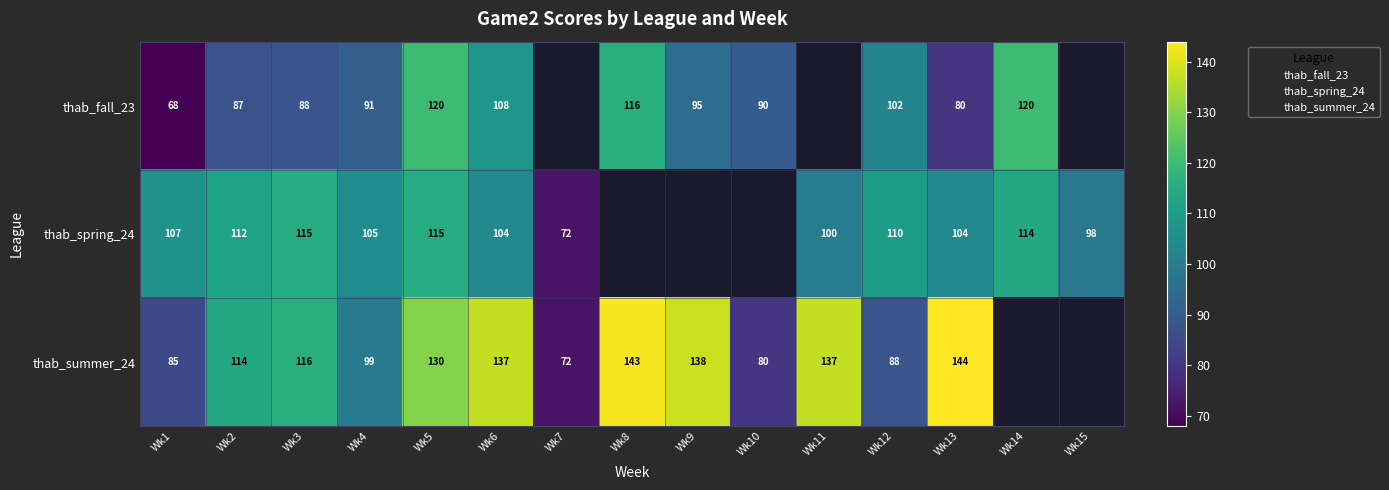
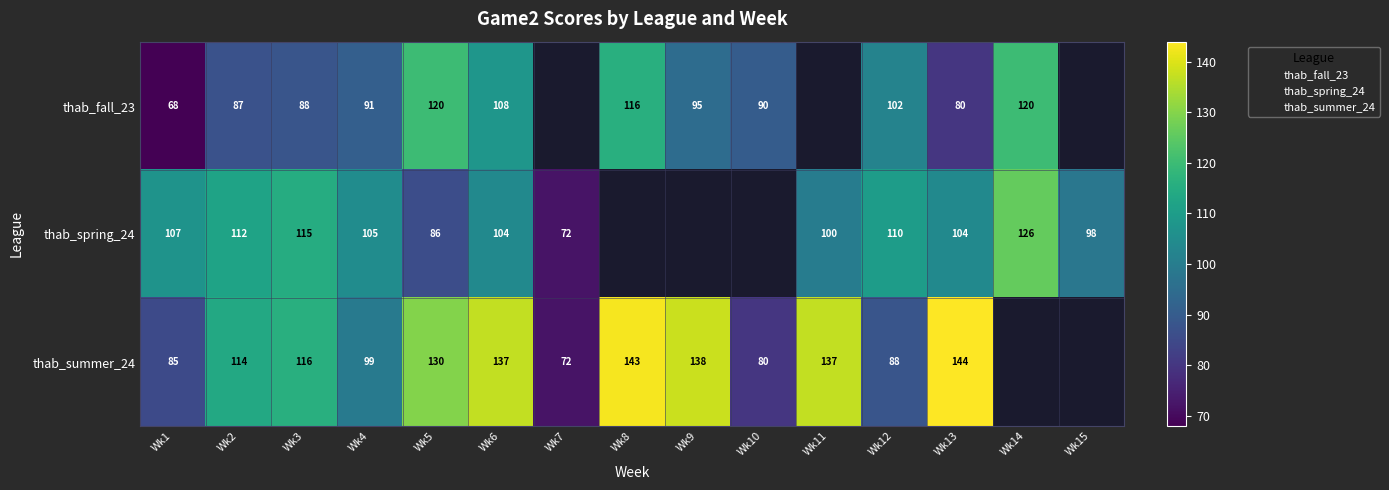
  {
    "thab_fall_23": {
      "Wk1": 68,
      "Wk2": 87,
      "Wk3": 88,
      "Wk4": 91,
      "Wk5": 120,
      "Wk6": 108,
      "Wk8": 116,
      "Wk9": 95,
      "Wk10": 90,
      "Wk12": 102,
      "Wk13": 80,
      "Wk14": 120
    },
    "thab_spring_24": {
      "Wk1": 107,
      "Wk2": 112,
      "Wk3": 115,
      "Wk4": 105,
-     "Wk5": 115,
+     "Wk5": 86,
      "Wk6": 104,
      "Wk7": 72,
      "Wk11": 100,
      "Wk12": 110,
      "Wk13": 104,
-     "Wk14": 114,
+     "Wk14": 126,
      "Wk15": 98
    },
    "thab_summer_24": {
      "Wk1": 85,
      "Wk2": 114,
      "Wk3": 116,
      "Wk4": 99,
      "Wk5": 130,
      "Wk6": 137,
      "Wk7": 72,
      "Wk8": 143,
      "Wk9": 138,
      "Wk10": 80,
      "Wk11": 137,
      "Wk12": 88,
      "Wk13": 144
    }
  }
